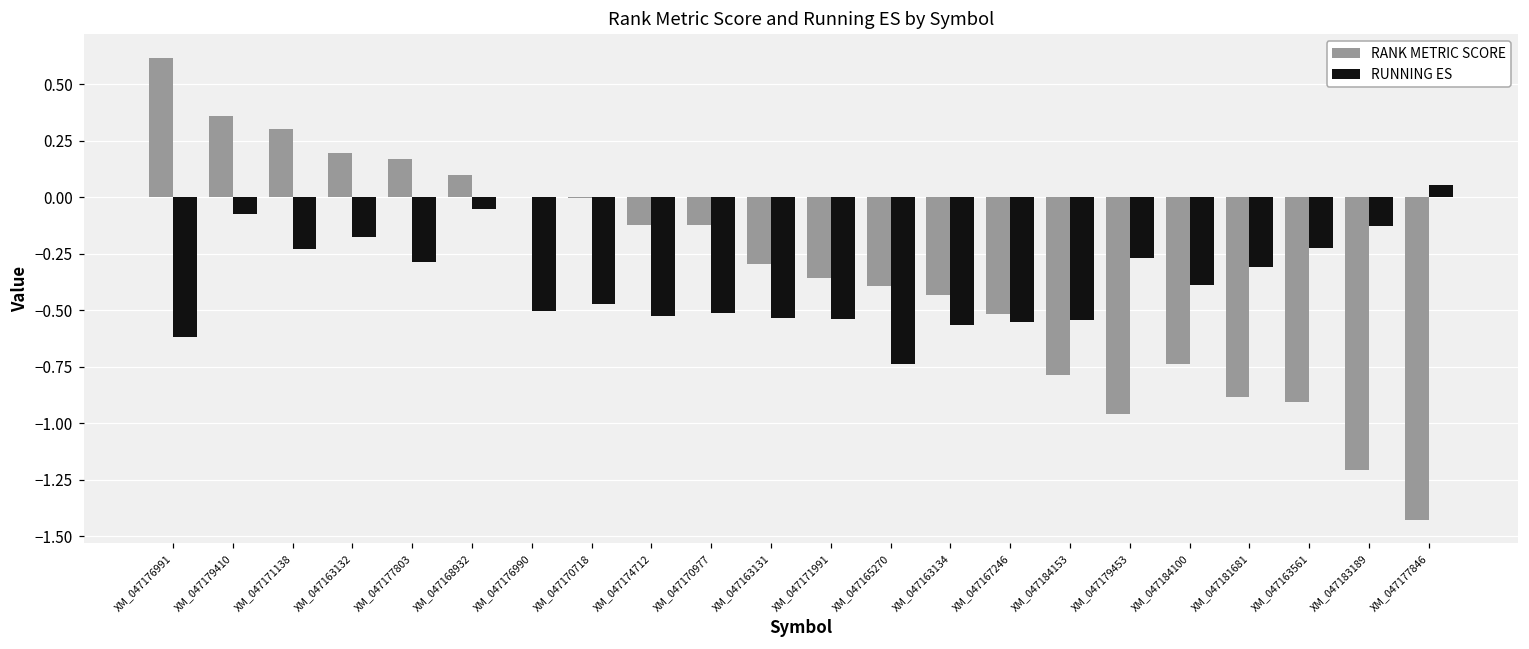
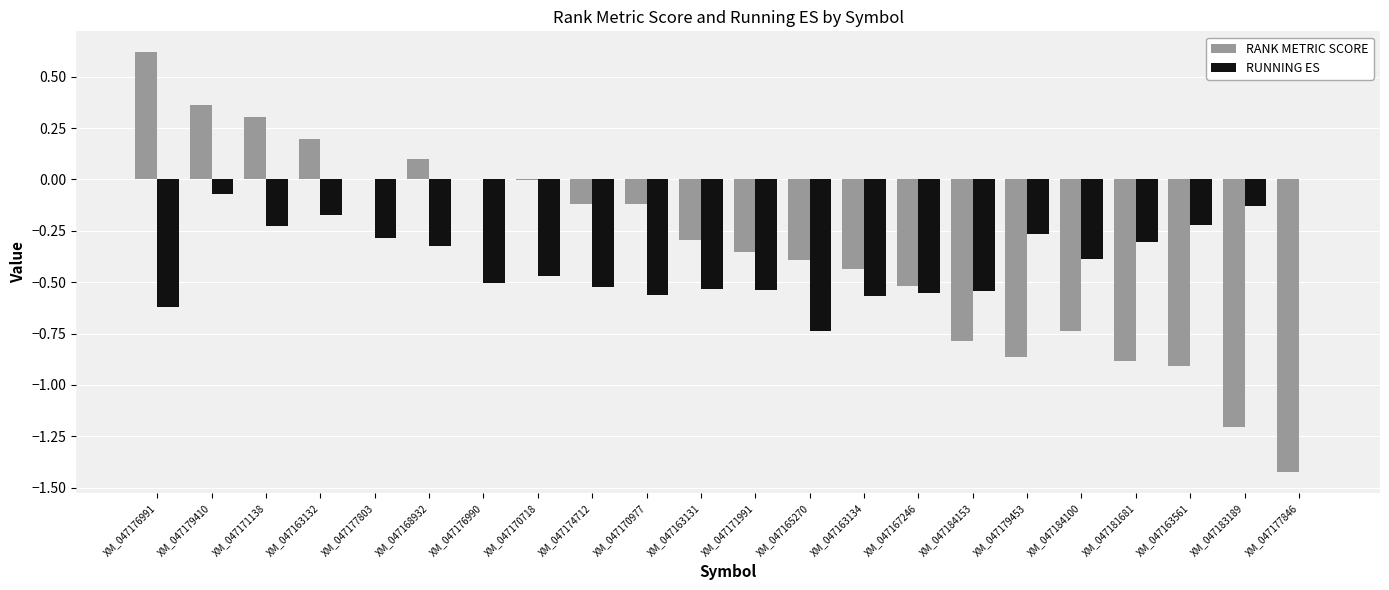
  {
    "RANK METRIC SCORE": {
      "XM_047176991": 0.62,
      "XM_047179410": 0.36,
      "XM_047171138": 0.30,
      "XM_047163132": 0.20,
-     "XM_047177803": 0.17,
+     "XM_047177803": 0.00,
      "XM_047168932": 0.10,
      "XM_047176990": 0.00,
      "XM_047174712": -0.12,
      "XM_047170977": -0.12,
      "XM_047163131": -0.30,
      "XM_047171991": -0.35,
      "XM_047165270": -0.39,
      "XM_047163134": -0.43,
      "XM_047167246": -0.52,
      "XM_047184153": -0.79,
-     "XM_047179453": -0.96,
+     "XM_047179453": -0.87,
      "XM_047184100": -0.74,
      "XM_047181681": -0.88,
      "XM_047163561": -0.91,
      "XM_047183189": -1.21,
      "XM_047177846": -1.43
    },
    "RUNNING ES": {
      "XM_047176991": -0.62,
      "XM_047179410": -0.07,
      "XM_047171138": -0.23,
      "XM_047163132": -0.18,
      "XM_047177803": -0.29,
-     "XM_047168932": -0.05,
+     "XM_047168932": -0.32,
      "XM_047176990": -0.50,
      "XM_047170718": -0.47,
      "XM_047174712": -0.52,
-     "XM_047170977": -0.51,
+     "XM_047170977": -0.56,
      "XM_047163131": -0.53,
      "XM_047171991": -0.54,
      "XM_047165270": -0.74,
      "XM_047163134": -0.57,
      "XM_047167246": -0.55,
      "XM_047184153": -0.54,
      "XM_047179453": -0.27,
      "XM_047184100": -0.39,
      "XM_047181681": -0.31,
      "XM_047163561": -0.22,
      "XM_047183189": -0.13,
-     "XM_047177846": 0.05
+     "XM_047177846": 0.00
    }
  }
